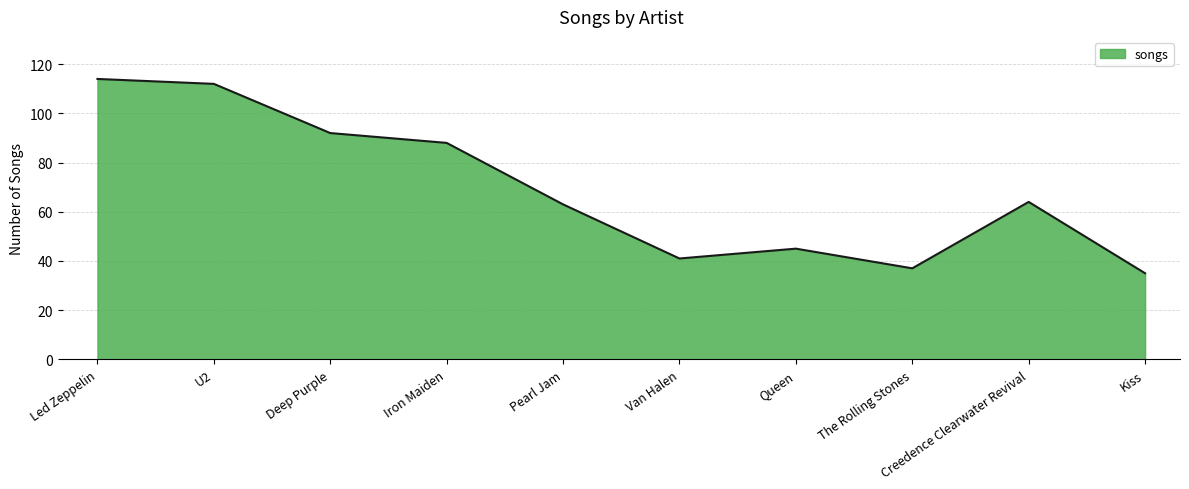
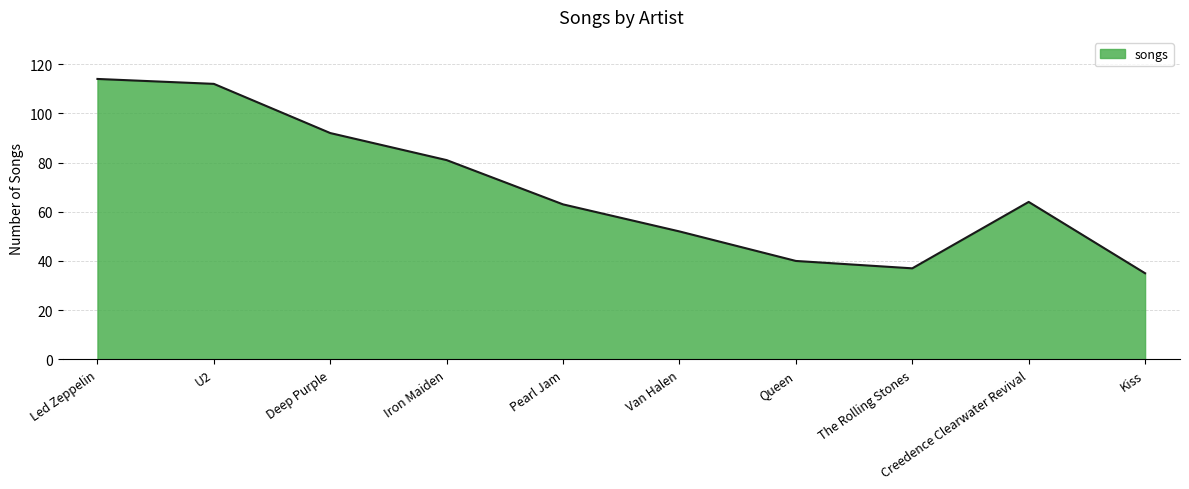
  {
    "Led Zeppelin": 114,
    "U2": 112,
    "Deep Purple": 92,
-   "Iron Maiden": 88,
+   "Iron Maiden": 81,
    "Pearl Jam": 63,
-   "Van Halen": 41,
-   "Queen": 45,
+   "Van Halen": 52,
+   "Queen": 40,
    "The Rolling Stones": 37,
    "Creedence Clearwater Revival": 64,
    "Kiss": 35
  }
